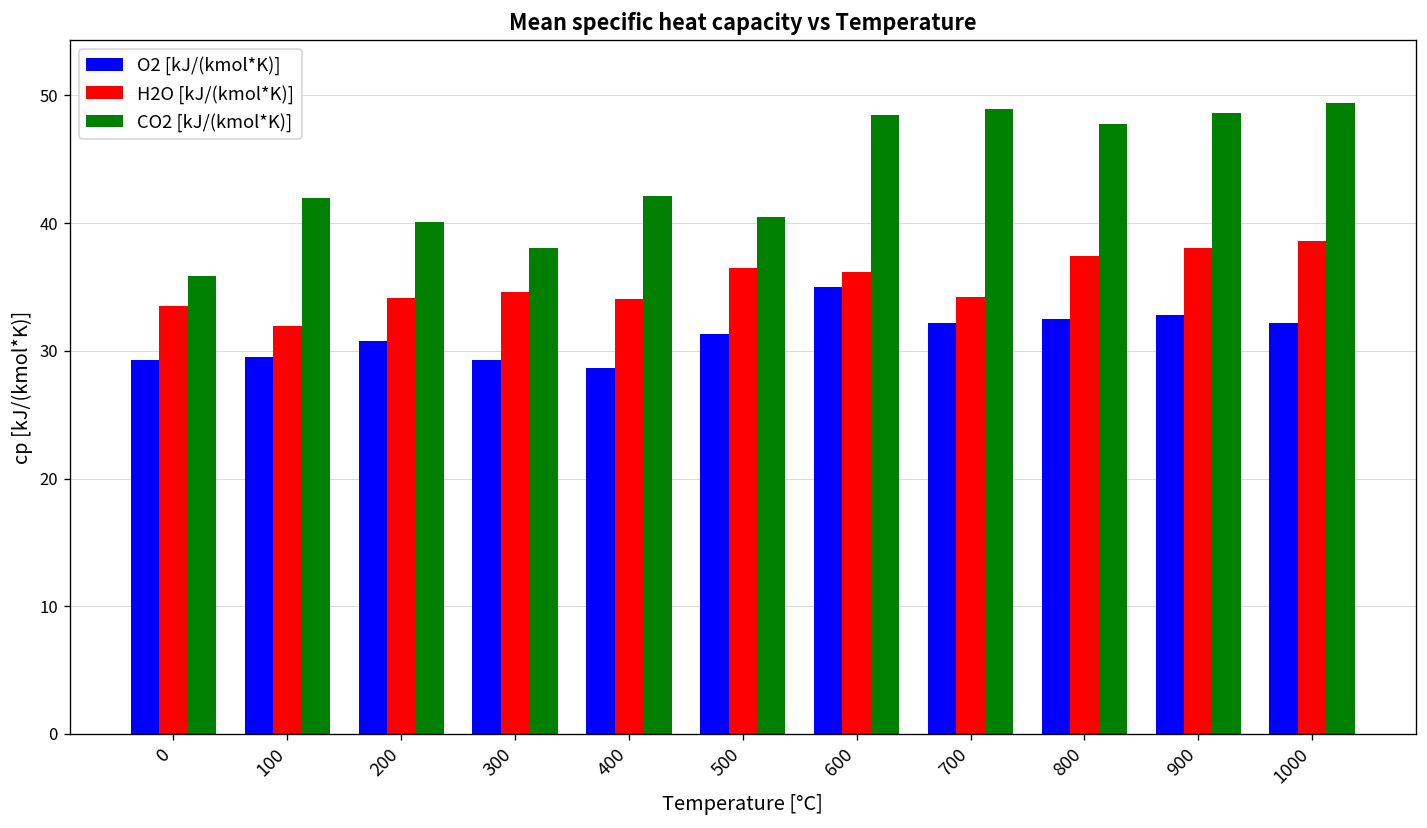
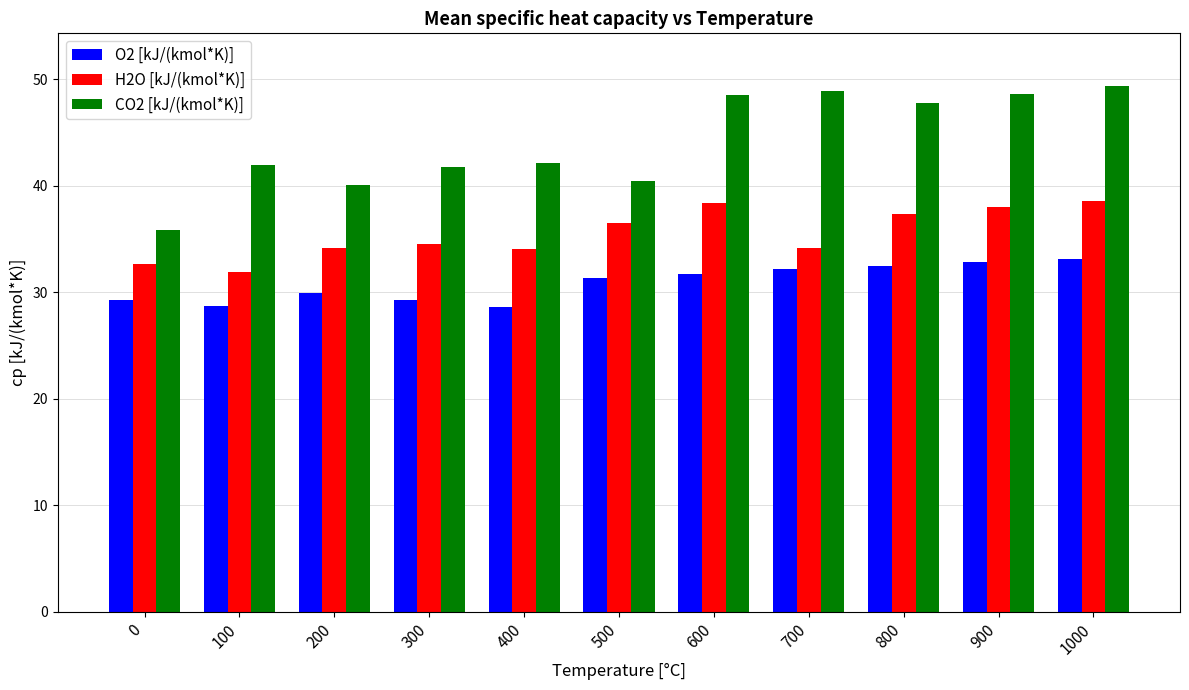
  {
    "O2 [kJ/(kmol*K)]": {
      "0": 29.3,
-     "100": 29.5,
-     "200": 30.8,
+     "100": 28.7,
+     "200": 29.9,
      "300": 29.3,
      "400": 28.6,
      "500": 31.3,
-     "600": 35.0,
+     "600": 31.8,
      "700": 32.2,
      "800": 32.5,
      "900": 32.8,
-     "1000": 32.2
+     "1000": 33.1
    },
    "H2O [kJ/(kmol*K)]": {
-     "0": 33.5,
+     "0": 32.7,
      "100": 31.9,
      "200": 34.1,
      "300": 34.6,
      "400": 34.1,
      "500": 36.5,
-     "600": 36.2,
+     "600": 38.4,
      "700": 34.2,
      "800": 37.4,
      "900": 38.0,
      "1000": 38.6
    },
    "CO2 [kJ/(kmol*K)]": {
      "0": 35.9,
      "100": 42.0,
      "200": 40.1,
-     "300": 38.0,
+     "300": 41.8,
      "400": 42.1,
      "500": 40.5,
      "600": 48.5,
      "700": 48.9,
      "800": 47.8,
      "900": 48.6,
      "1000": 49.4
    }
  }
